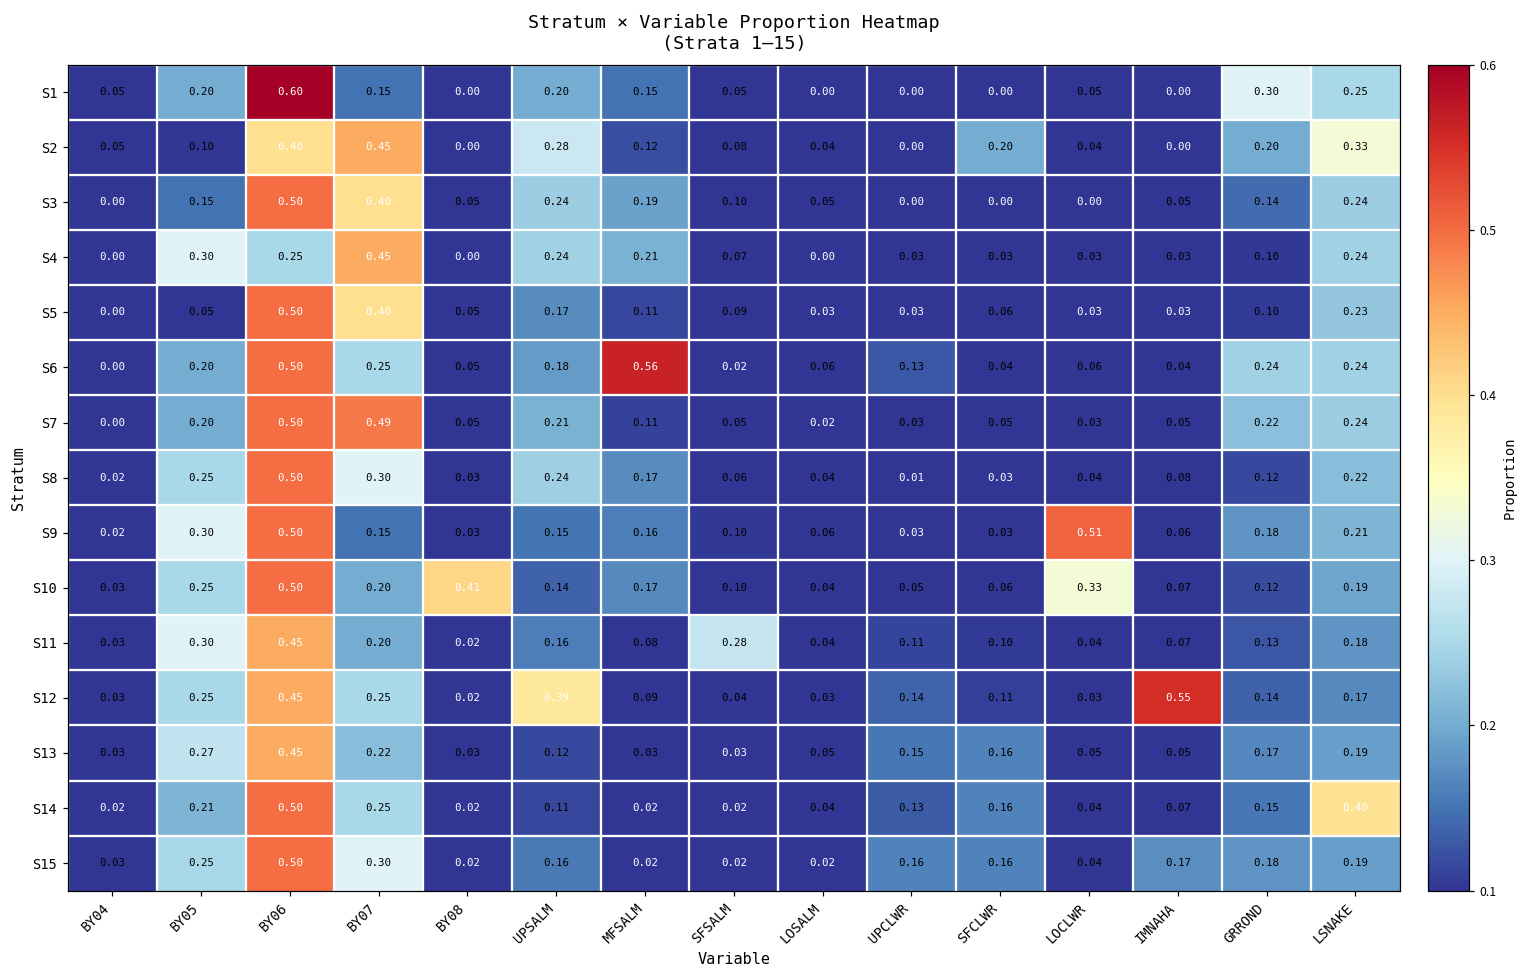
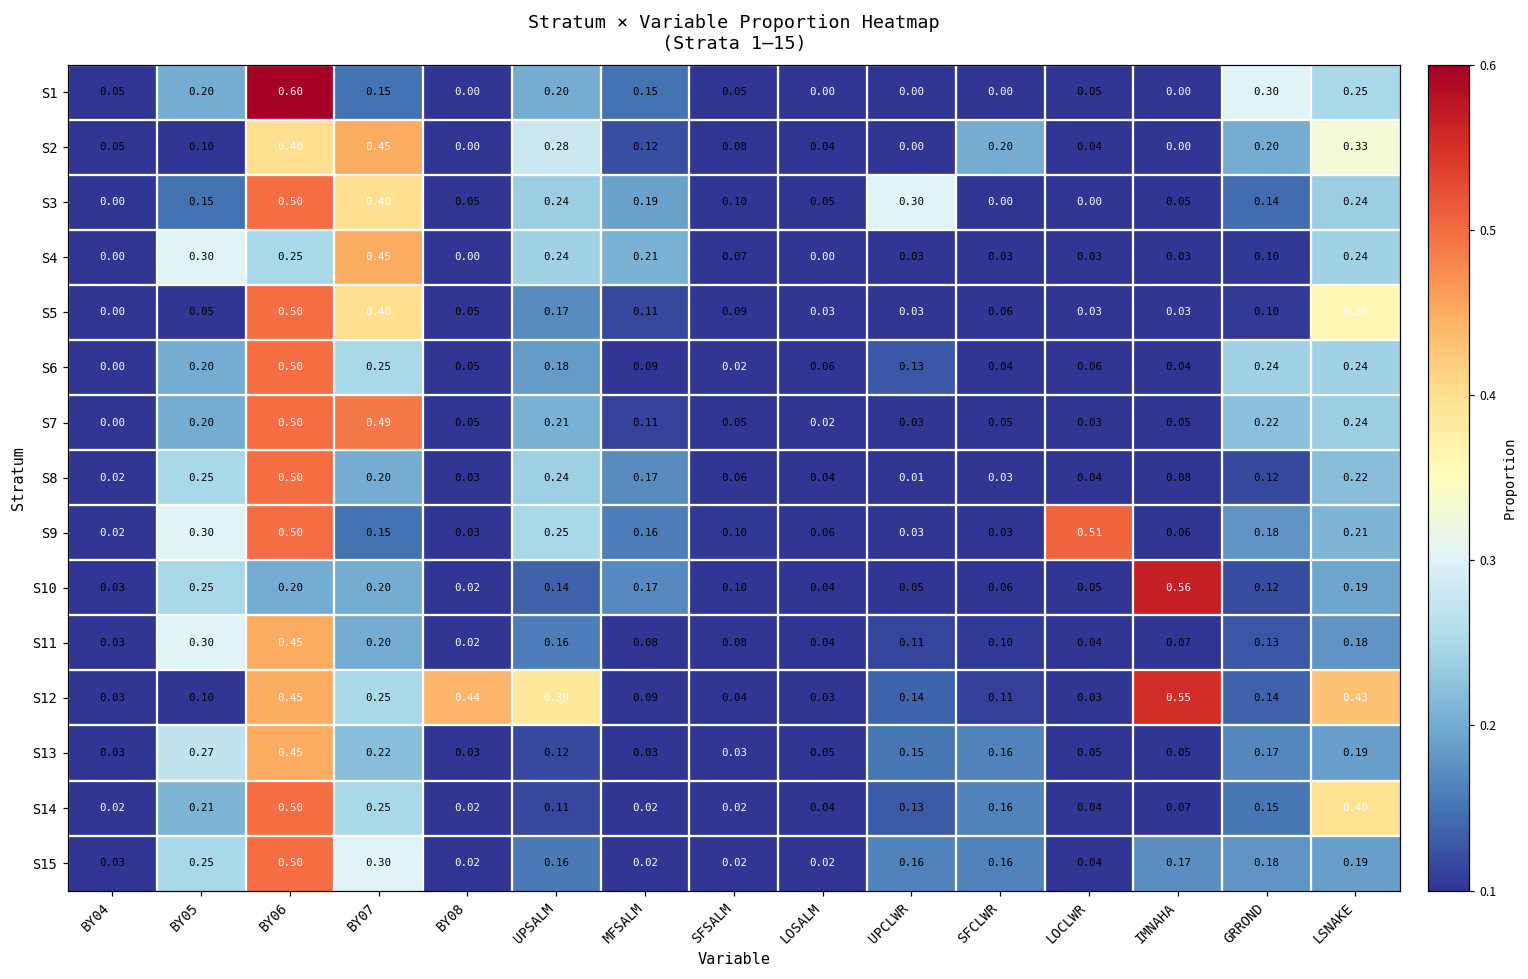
  {
    "S3": {
      "BY04": 0.00,
      "BY05": 0.15,
      "BY06": 0.50,
      "BY07": 0.40,
      "BY08": 0.05,
      "UPSALM": 0.24,
      "MFSALM": 0.19,
      "SFSALM": 0.10,
      "LOSALM": 0.05,
-     "UPCLWR": 0.00,
+     "UPCLWR": 0.30,
      "SFCLWR": 0.00,
      "LOCLWR": 0.00,
      "IMNAHA": 0.05,
      "GRROND": 0.14,
      "LSNAKE": 0.24
    },
    "S5": {
      "BY04": 0.00,
      "BY05": 0.05,
      "BY06": 0.50,
      "BY07": 0.40,
      "BY08": 0.05,
      "UPSALM": 0.17,
      "MFSALM": 0.11,
      "SFSALM": 0.09,
      "LOSALM": 0.03,
      "UPCLWR": 0.03,
      "SFCLWR": 0.06,
      "LOCLWR": 0.03,
      "IMNAHA": 0.03,
      "GRROND": 0.10,
-     "LSNAKE": 0.23
+     "LSNAKE": 0.36
    },
    "S6": {
      "BY04": 0.00,
      "BY05": 0.20,
      "BY06": 0.50,
      "BY07": 0.25,
      "BY08": 0.05,
      "UPSALM": 0.18,
-     "MFSALM": 0.56,
+     "MFSALM": 0.09,
      "SFSALM": 0.02,
      "LOSALM": 0.06,
      "UPCLWR": 0.13,
      "SFCLWR": 0.04,
      "LOCLWR": 0.06,
      "IMNAHA": 0.04,
      "GRROND": 0.24,
      "LSNAKE": 0.24
    },
    "S8": {
      "BY04": 0.02,
      "BY05": 0.25,
      "BY06": 0.50,
-     "BY07": 0.30,
+     "BY07": 0.20,
      "BY08": 0.03,
      "UPSALM": 0.24,
      "MFSALM": 0.17,
      "SFSALM": 0.06,
      "LOSALM": 0.04,
      "UPCLWR": 0.01,
      "SFCLWR": 0.03,
      "LOCLWR": 0.04,
      "IMNAHA": 0.08,
      "GRROND": 0.12,
      "LSNAKE": 0.22
    },
    "S9": {
      "BY04": 0.02,
      "BY05": 0.30,
      "BY06": 0.50,
      "BY07": 0.15,
      "BY08": 0.03,
-     "UPSALM": 0.15,
+     "UPSALM": 0.25,
      "MFSALM": 0.16,
      "SFSALM": 0.10,
      "LOSALM": 0.06,
      "UPCLWR": 0.03,
      "SFCLWR": 0.03,
      "LOCLWR": 0.51,
      "IMNAHA": 0.06,
      "GRROND": 0.18,
      "LSNAKE": 0.21
    },
    "S10": {
      "BY04": 0.03,
      "BY05": 0.25,
-     "BY06": 0.50,
+     "BY06": 0.20,
      "BY07": 0.20,
-     "BY08": 0.41,
+     "BY08": 0.02,
      "UPSALM": 0.14,
      "MFSALM": 0.17,
      "SFSALM": 0.10,
      "LOSALM": 0.04,
      "UPCLWR": 0.05,
      "SFCLWR": 0.06,
-     "LOCLWR": 0.33,
-     "IMNAHA": 0.07,
+     "LOCLWR": 0.05,
+     "IMNAHA": 0.56,
      "GRROND": 0.12,
      "LSNAKE": 0.19
    },
    "S11": {
      "BY04": 0.03,
      "BY05": 0.30,
      "BY06": 0.45,
      "BY07": 0.20,
      "BY08": 0.02,
      "UPSALM": 0.16,
      "MFSALM": 0.08,
-     "SFSALM": 0.28,
+     "SFSALM": 0.08,
      "LOSALM": 0.04,
      "UPCLWR": 0.11,
      "SFCLWR": 0.10,
      "LOCLWR": 0.04,
      "IMNAHA": 0.07,
      "GRROND": 0.13,
      "LSNAKE": 0.18
    },
    "S12": {
      "BY04": 0.03,
-     "BY05": 0.25,
+     "BY05": 0.10,
      "BY06": 0.45,
      "BY07": 0.25,
-     "BY08": 0.02,
+     "BY08": 0.44,
      "UPSALM": 0.39,
      "MFSALM": 0.09,
      "SFSALM": 0.04,
      "LOSALM": 0.03,
      "UPCLWR": 0.14,
      "SFCLWR": 0.11,
      "LOCLWR": 0.03,
      "IMNAHA": 0.55,
      "GRROND": 0.14,
-     "LSNAKE": 0.17
+     "LSNAKE": 0.43
    }
  }
